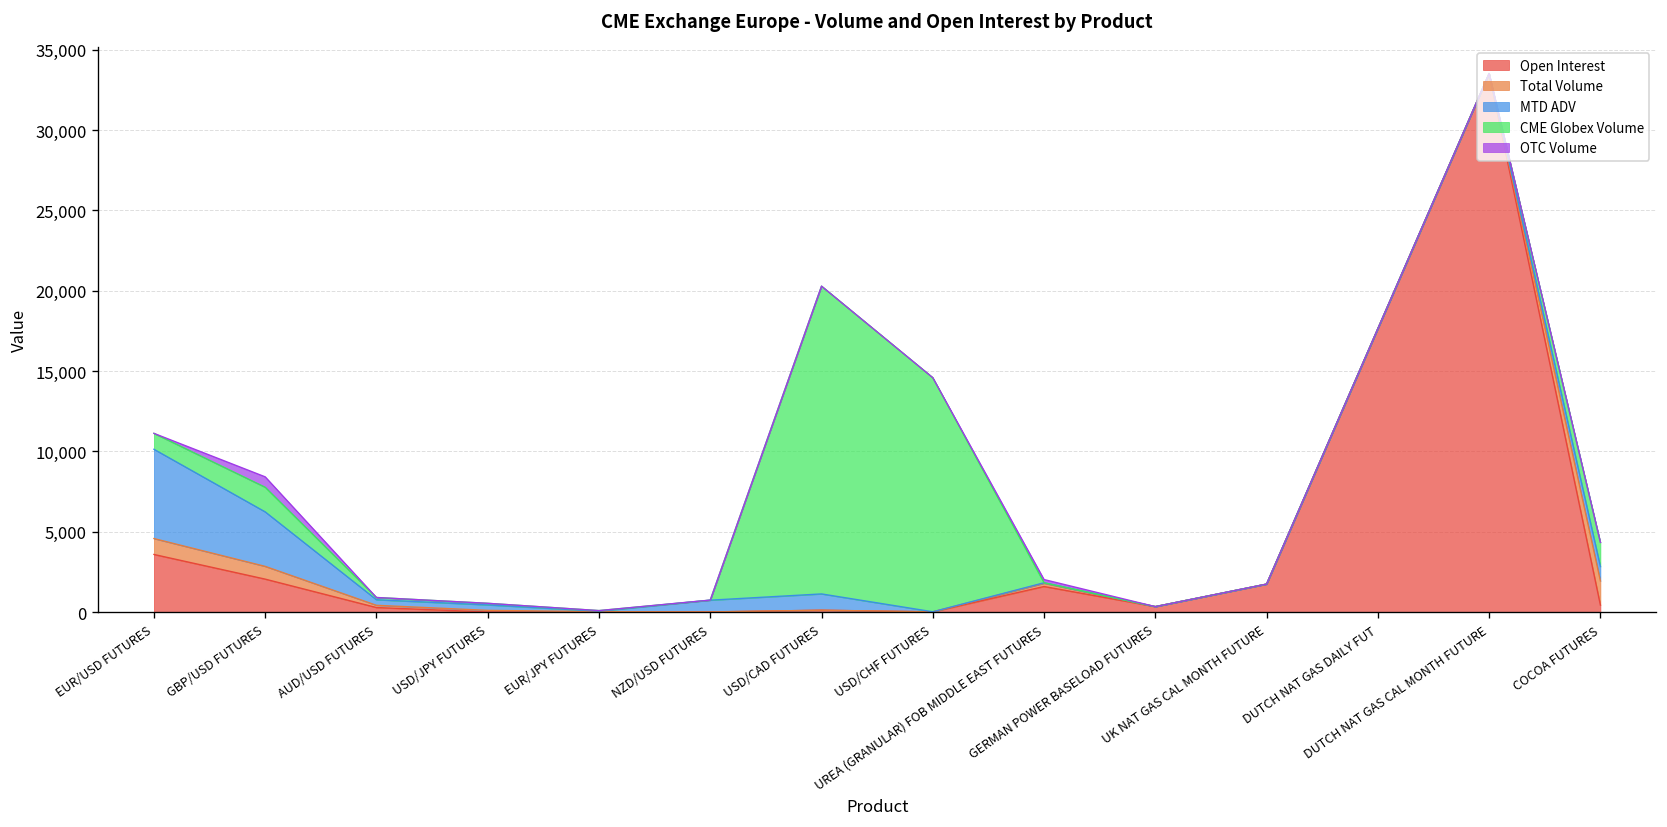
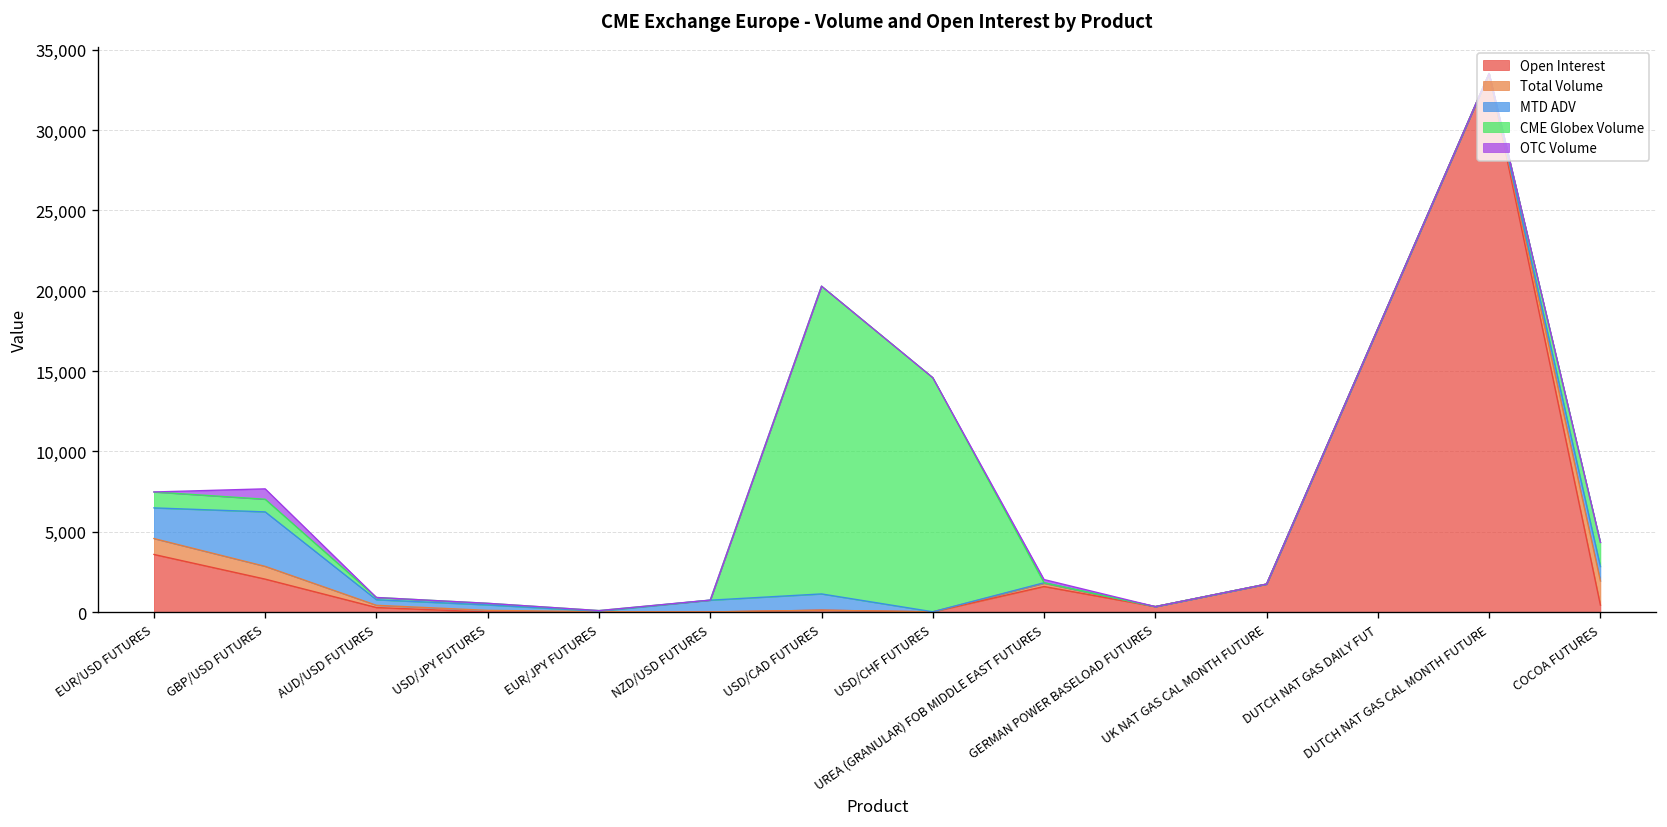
  {
    "MTD ADV": {
-     "EUR/USD FUTURES": "5,600",
+     "EUR/USD FUTURES": "1,900",
      "GBP/USD FUTURES": "3,400",
      "USD/CAD FUTURES": "1,000",
      "COCOA FUTURES": "900"
    },
    "CME Globex Volume": {
-     "GBP/USD FUTURES": "1,500"
+     "GBP/USD FUTURES": "800"
    },
    "OTC Volume": {
      "GBP/USD FUTURES": "600",
      "UREA (GRANULAR) FOB MIDDLE EAST FUTURES": "200"
    }
  }
